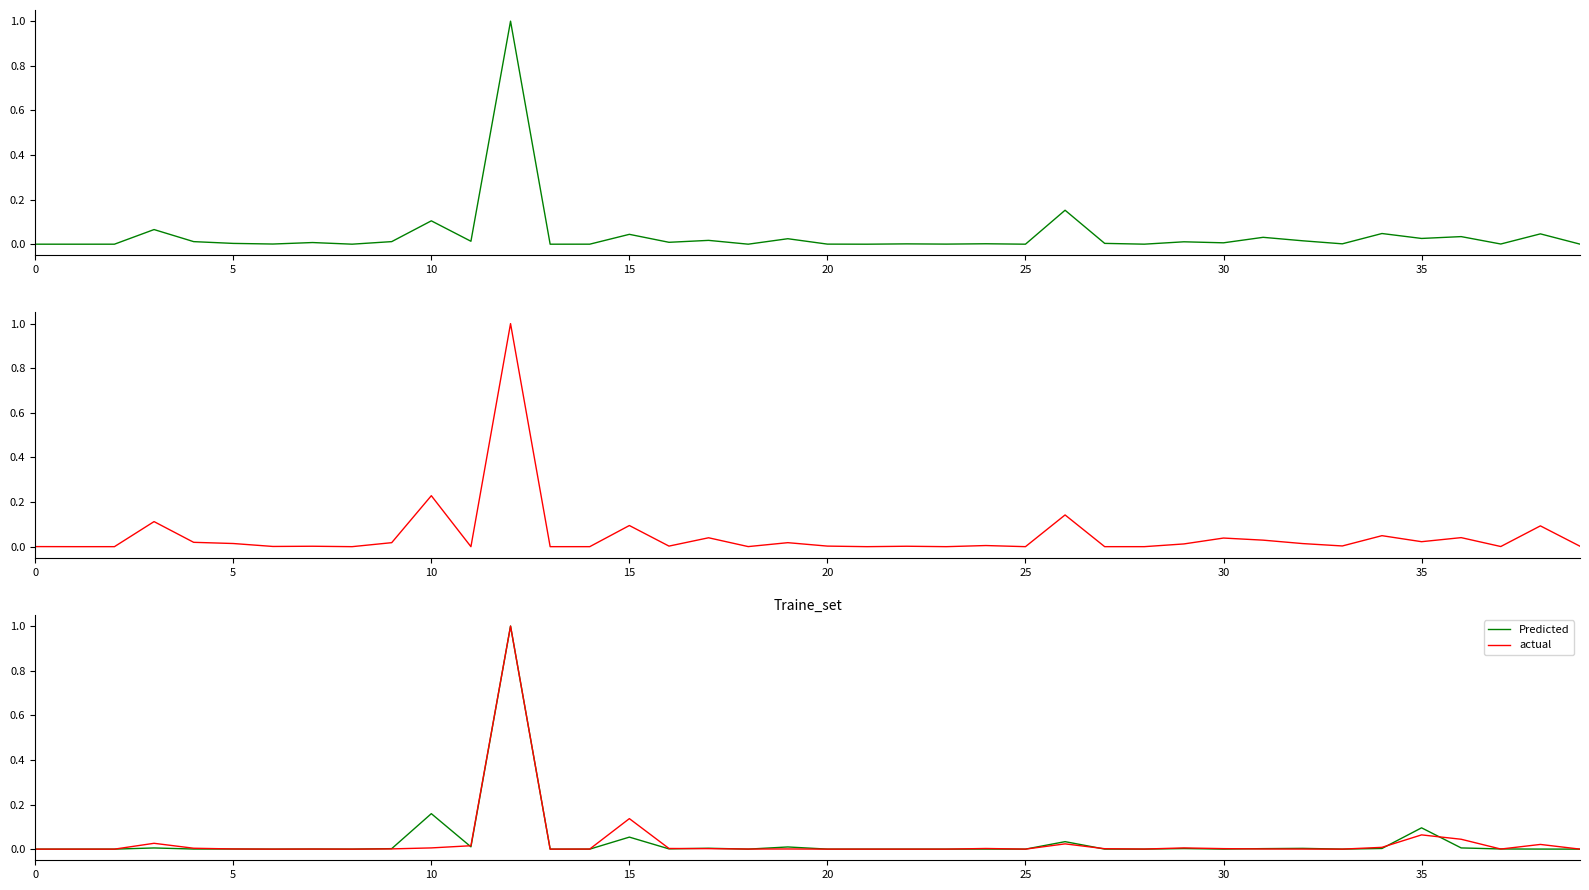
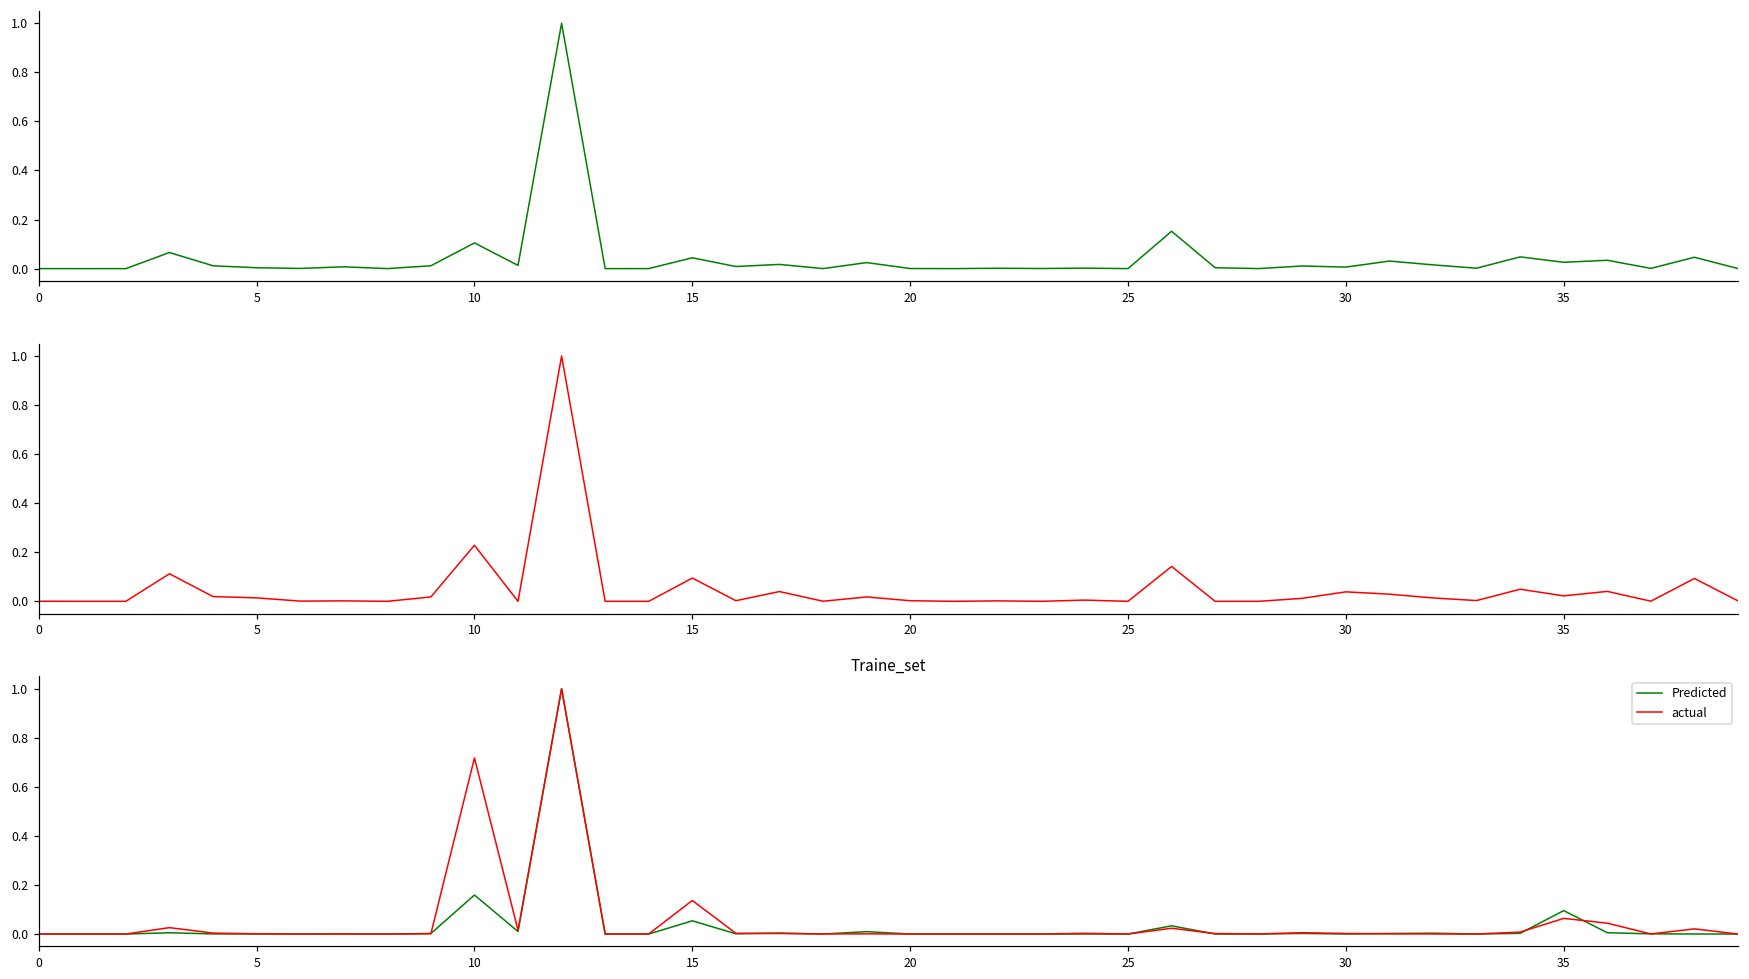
  {
    "Traine_set": {
      "Predicted": {
        "10": 0.16,
        "15": 0.05,
        "35": 0.10
      },
      "actual": {
-       "10": 0.01,
+       "10": 0.72,
        "15": 0.14,
        "35": 0.06
      }
    }
  }
